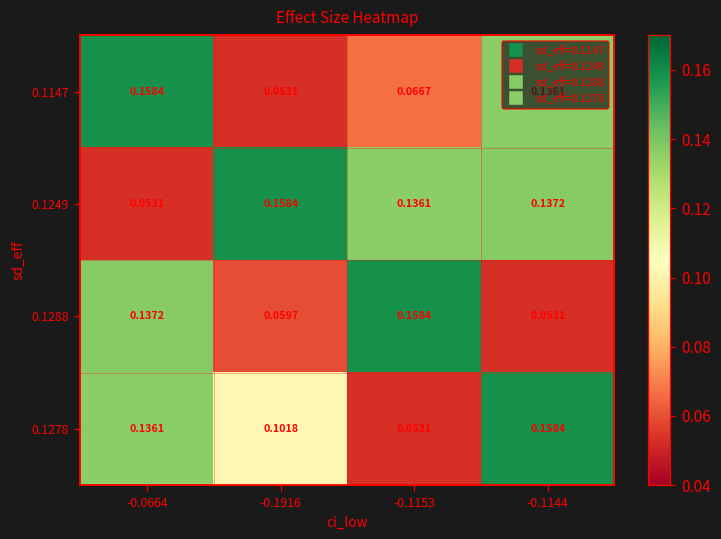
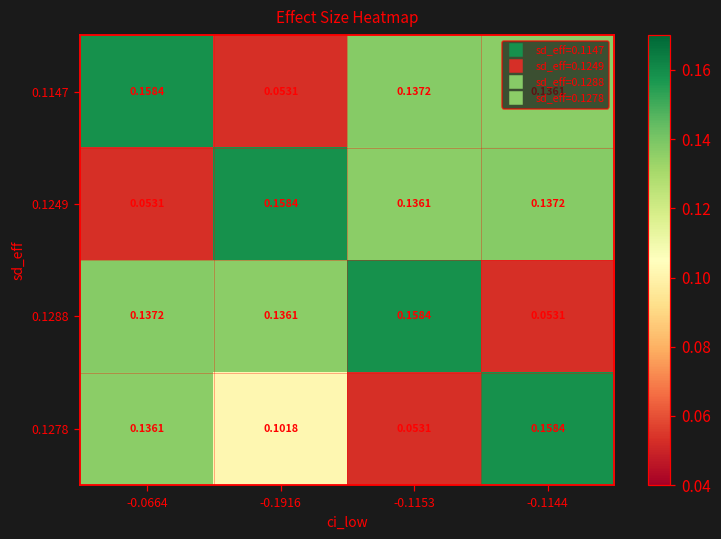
  {
    "0.1147": {
      "-0.0664": 0.1584,
-     "-0.1153": 0.0667
+     "-0.1153": 0.1372
    },
    "0.1249": {
      "-0.1916": 0.1584,
      "-0.1153": 0.1361,
      "-0.1144": 0.1372
    },
    "0.1288": {
      "-0.0664": 0.1372,
-     "-0.1916": 0.0597,
+     "-0.1916": 0.1361,
      "-0.1153": 0.1584
    },
    "0.1278": {
      "-0.0664": 0.1361,
      "-0.1916": 0.1018,
      "-0.1144": 0.1584
    }
  }
